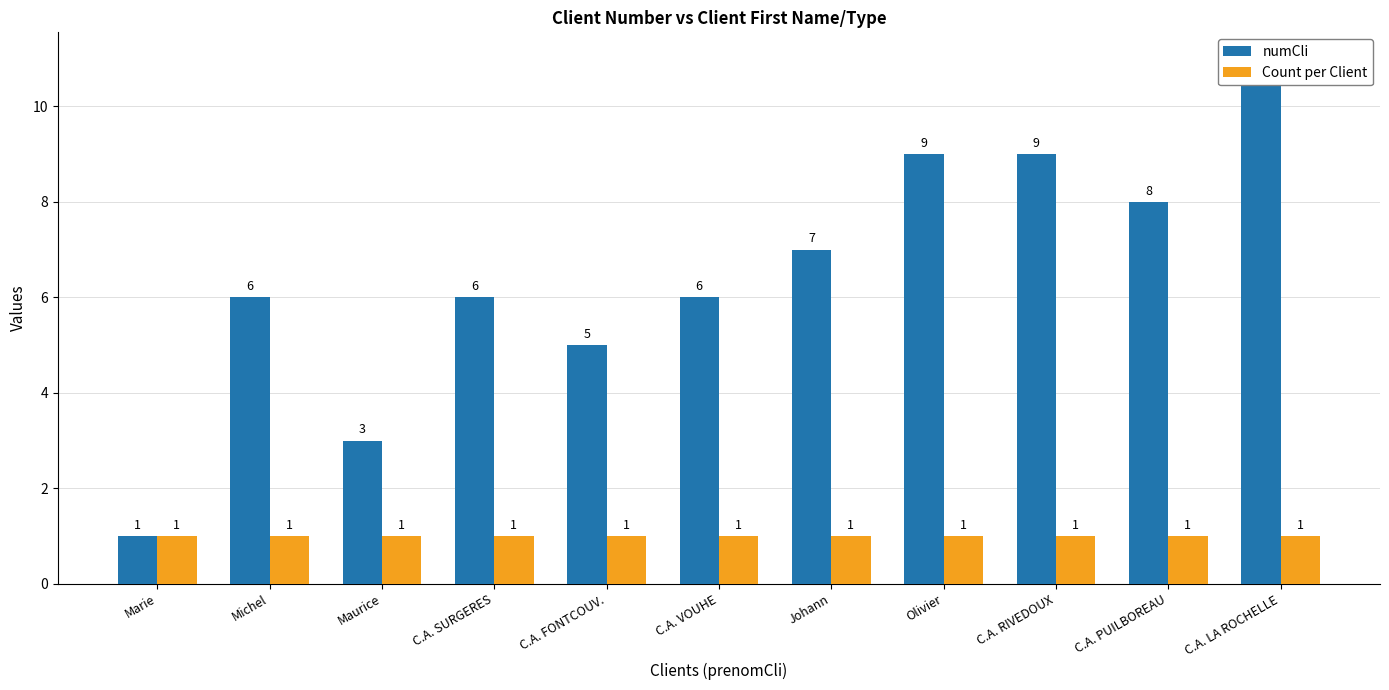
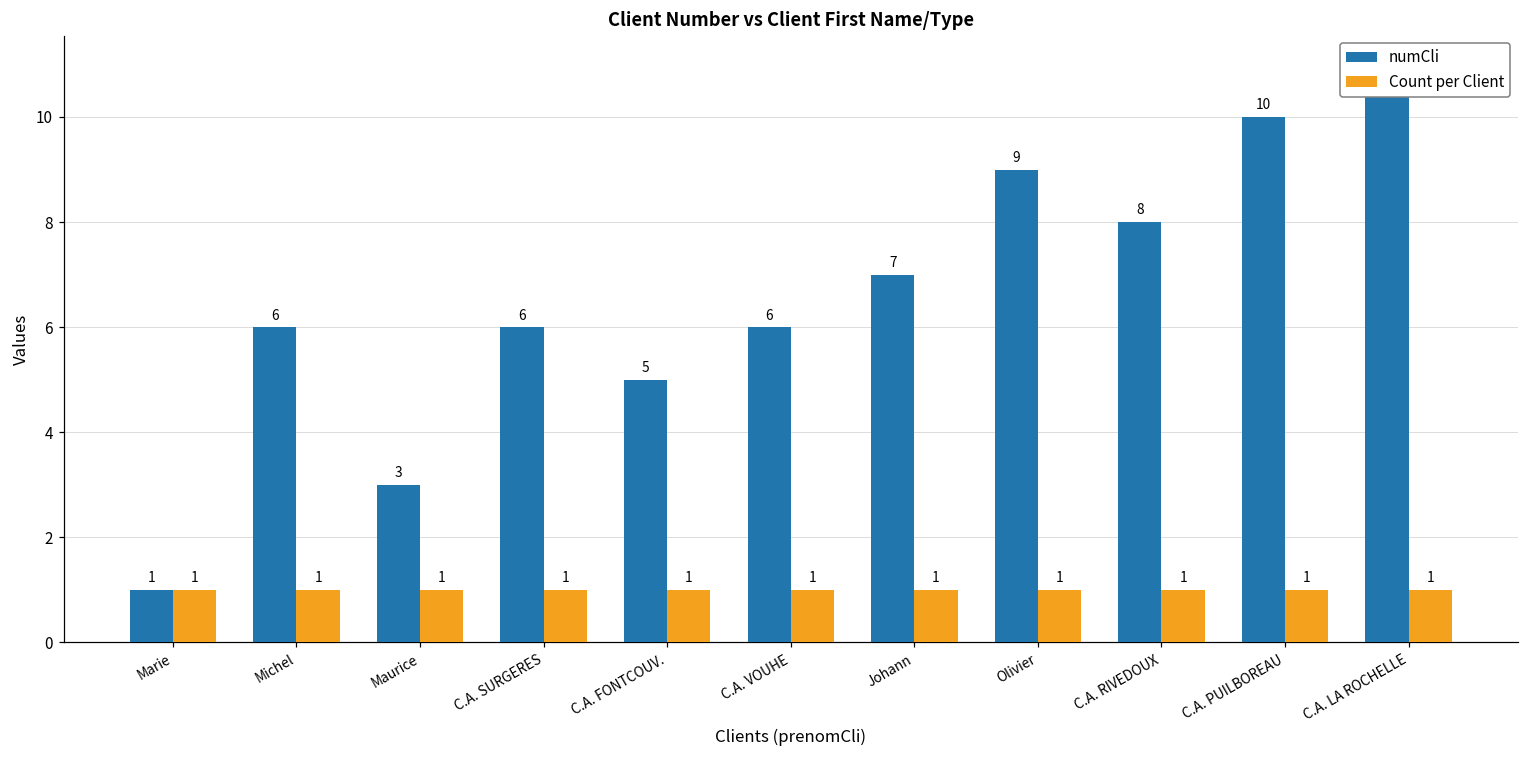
  {
    "numCli": {
      "Marie": 1,
      "Michel": 6,
      "Maurice": 3,
      "C.A. SURGERES": 6,
      "C.A. FONTCOUV.": 5,
      "C.A. VOUHE": 6,
      "Johann": 7,
      "Olivier": 9,
-     "C.A. RIVEDOUX": 9,
-     "C.A. PUILBOREAU": 8
+     "C.A. RIVEDOUX": 8,
+     "C.A. PUILBOREAU": 10
    },
    "Count per Client": {
      "Marie": 1,
      "Michel": 1,
      "Maurice": 1,
      "C.A. SURGERES": 1,
      "C.A. FONTCOUV.": 1,
      "C.A. VOUHE": 1,
      "Johann": 1,
      "Olivier": 1,
      "C.A. RIVEDOUX": 1,
      "C.A. PUILBOREAU": 1,
      "C.A. LA ROCHELLE": 1
    }
  }
